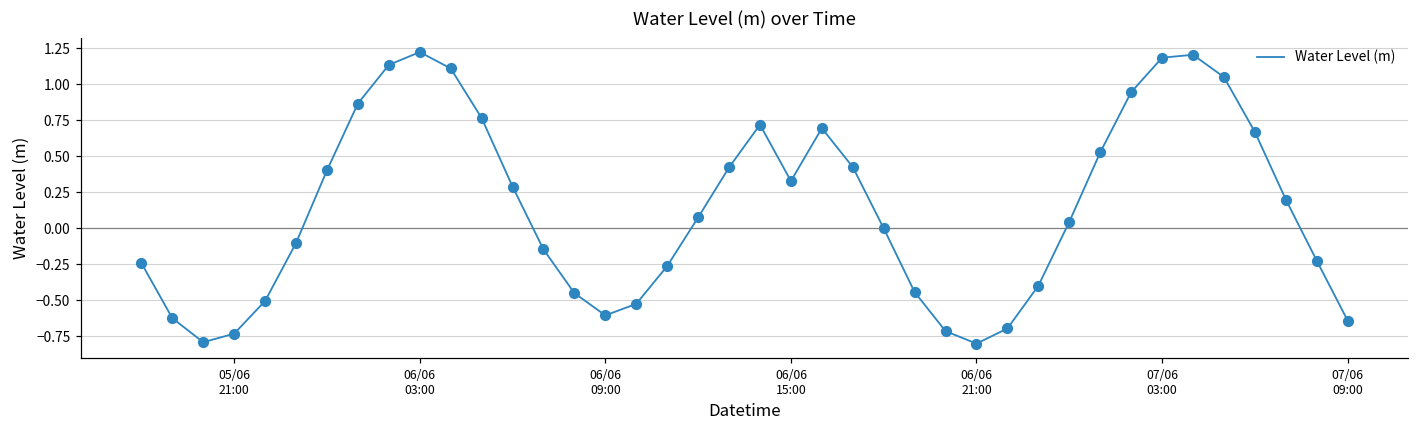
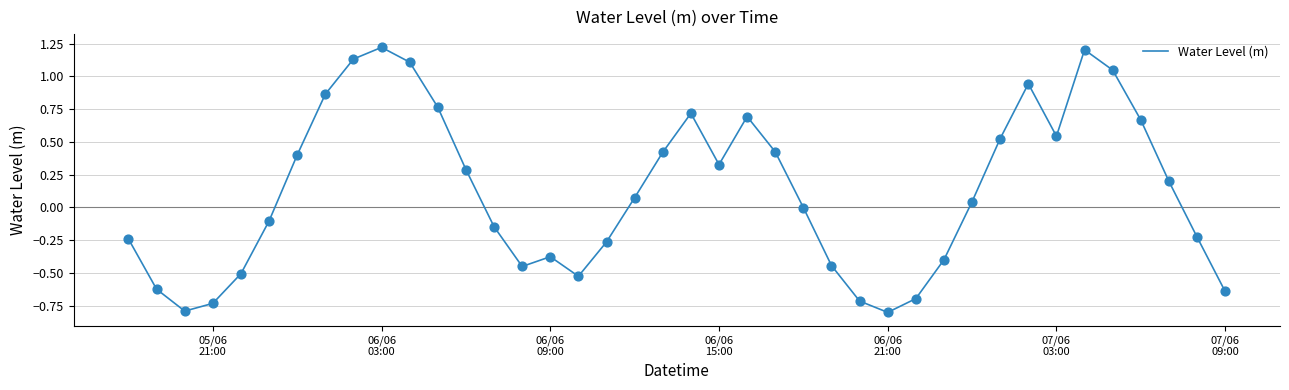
  {
    "05/06 21:00": -0.73,
    "06/06 03:00": 1.22,
-   "06/06 09:00": -0.61,
+   "06/06 09:00": -0.38,
    "06/06 15:00": 0.33,
    "06/06 21:00": -0.80,
-   "07/06 03:00": 1.18,
+   "07/06 03:00": 0.54,
    "07/06 09:00": -0.64
  }
